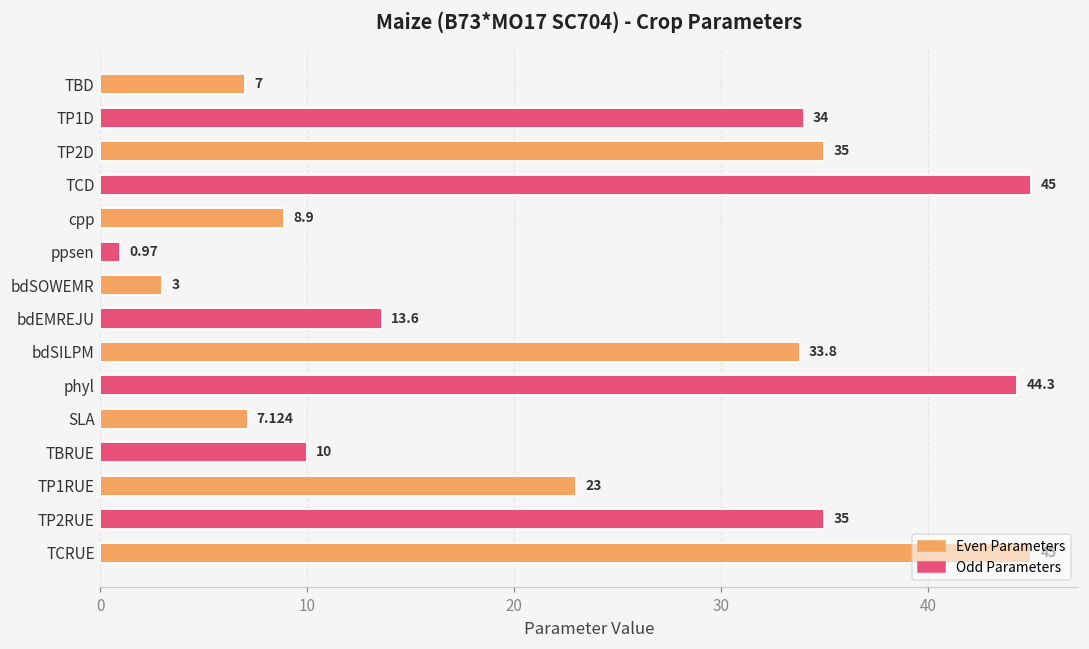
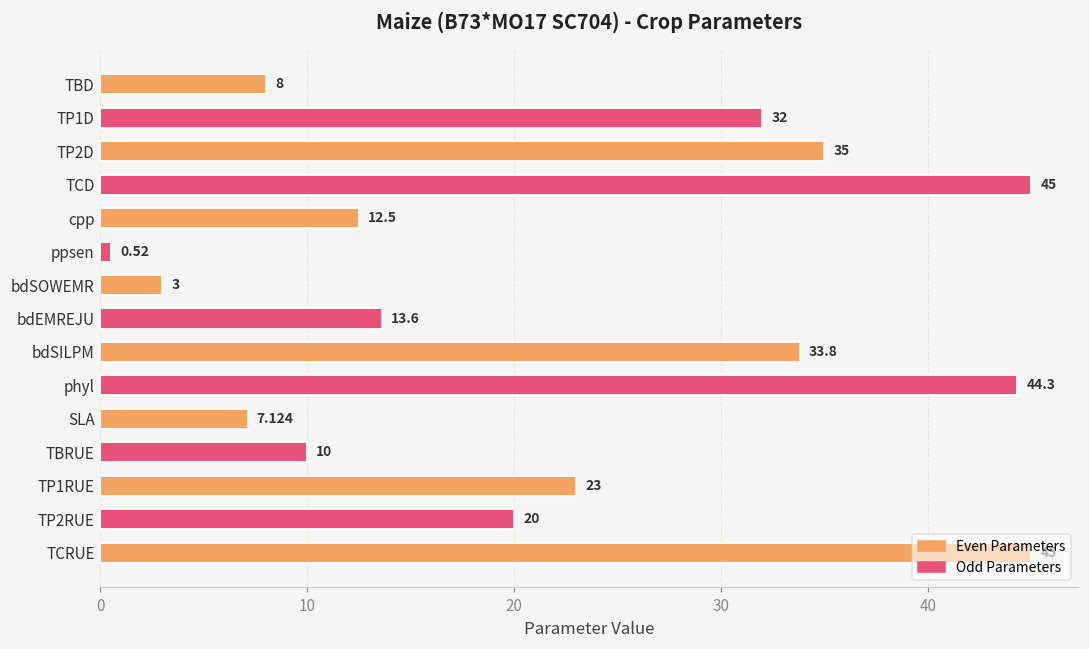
  {
-   "TBD": 7,
-   "TP1D": 34,
+   "TBD": 8,
+   "TP1D": 32,
    "TP2D": 35,
    "TCD": 45,
-   "cpp": 8.9,
-   "ppsen": 0.97,
+   "cpp": 12.5,
+   "ppsen": 0.52,
    "bdSOWEMR": 3,
    "bdEMREJU": 13.6,
    "bdSILPM": 33.8,
    "phyl": 44.3,
    "SLA": 7.124,
    "TBRUE": 10,
    "TP1RUE": 23,
-   "TP2RUE": 35
+   "TP2RUE": 20
  }
